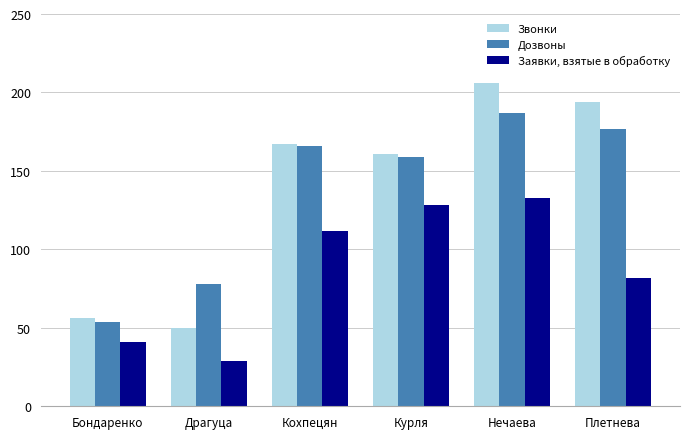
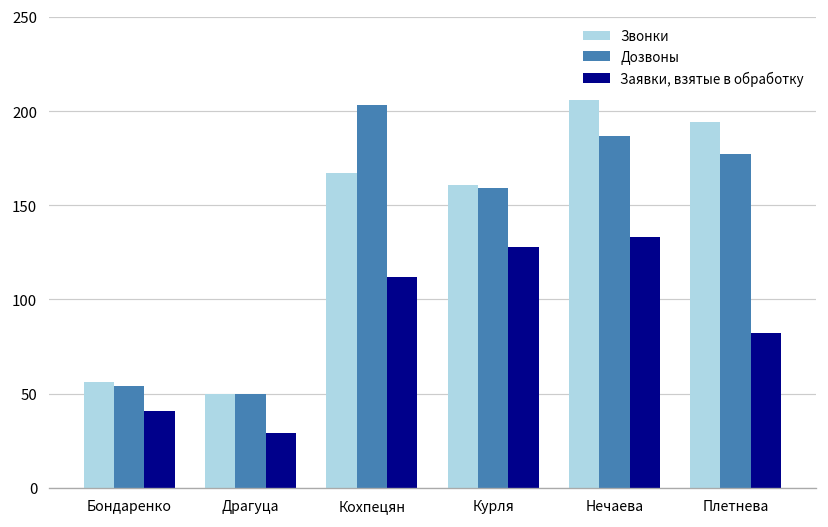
  {
    "Звонки": {
      "Бондаренко": 56,
      "Драгуца": 50,
      "Кохпецян": 167,
      "Курля": 161,
      "Нечаева": 206,
      "Плетнева": 194
    },
    "Дозвоны": {
      "Бондаренко": 54,
-     "Драгуца": 78,
-     "Кохпецян": 166,
+     "Драгуца": 50,
+     "Кохпецян": 203,
      "Курля": 159,
      "Нечаева": 187,
      "Плетнева": 177
    },
    "Заявки, взятые в обработку": {
      "Бондаренко": 41,
      "Драгуца": 29,
      "Кохпецян": 112,
      "Курля": 128,
      "Нечаева": 133,
      "Плетнева": 82
    }
  }
